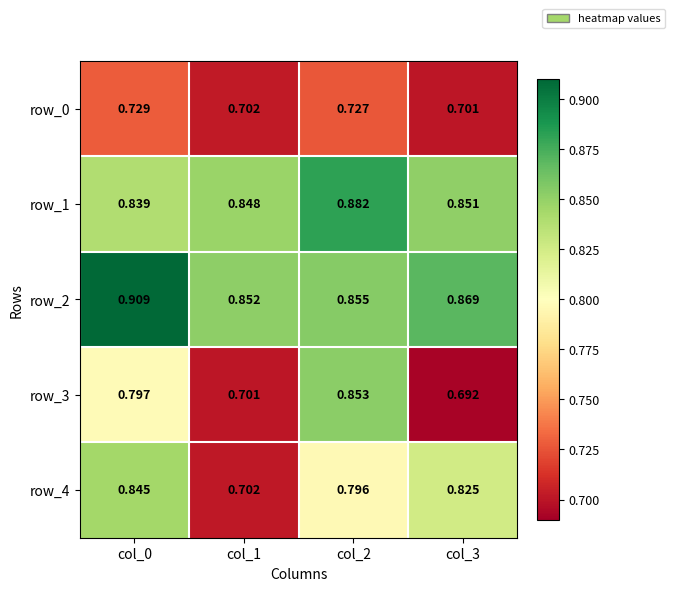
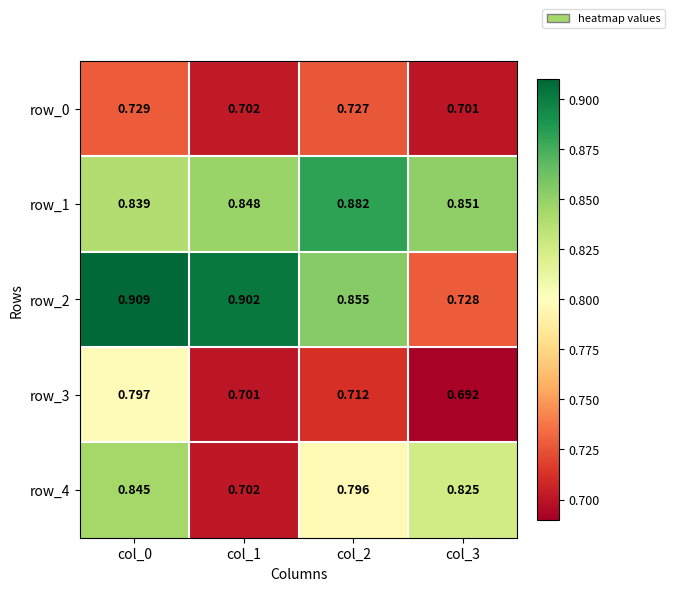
  {
    "row_0": {
      "col_0": 0.729,
      "col_1": 0.702,
      "col_2": 0.727,
      "col_3": 0.701
    },
    "row_1": {
      "col_0": 0.839,
      "col_1": 0.848,
      "col_2": 0.882,
      "col_3": 0.851
    },
    "row_2": {
      "col_0": 0.909,
-     "col_1": 0.852,
+     "col_1": 0.902,
      "col_2": 0.855,
-     "col_3": 0.869
+     "col_3": 0.728
    },
    "row_3": {
      "col_0": 0.797,
      "col_1": 0.701,
-     "col_2": 0.853,
+     "col_2": 0.712,
      "col_3": 0.692
    },
    "row_4": {
      "col_0": 0.845,
      "col_1": 0.702,
      "col_2": 0.796,
      "col_3": 0.825
    }
  }
